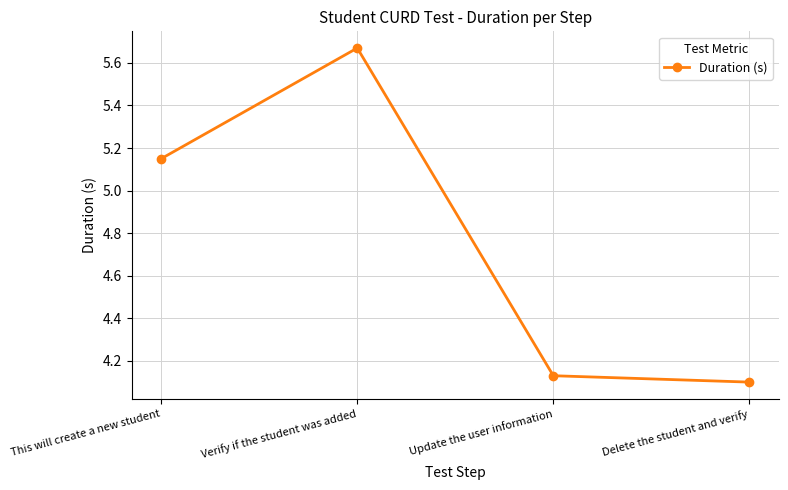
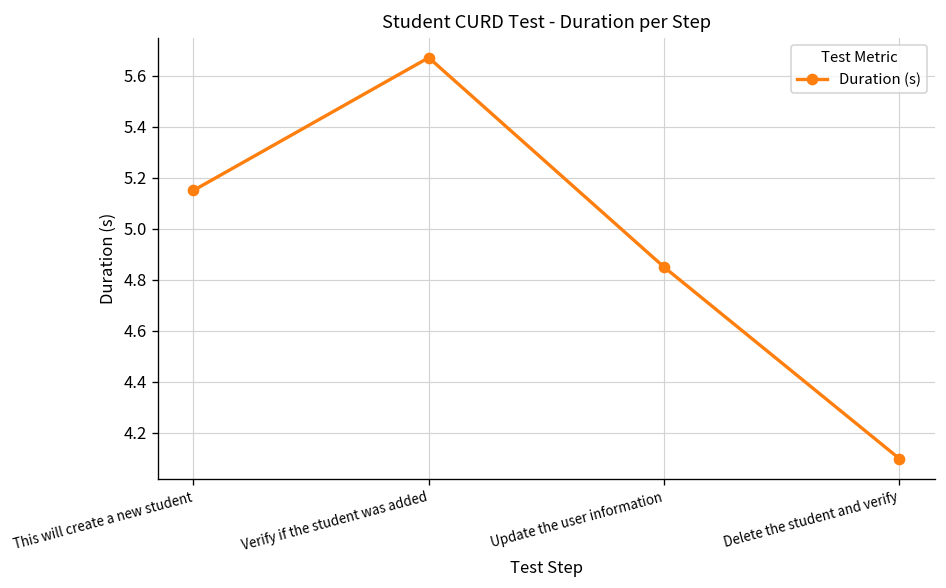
  {
    "This will create a new student": 5.15,
    "Verify if the student was added": 5.67,
-   "Update the user information": 4.13,
+   "Update the user information": 4.85,
    "Delete the student and verify": 4.10
  }
